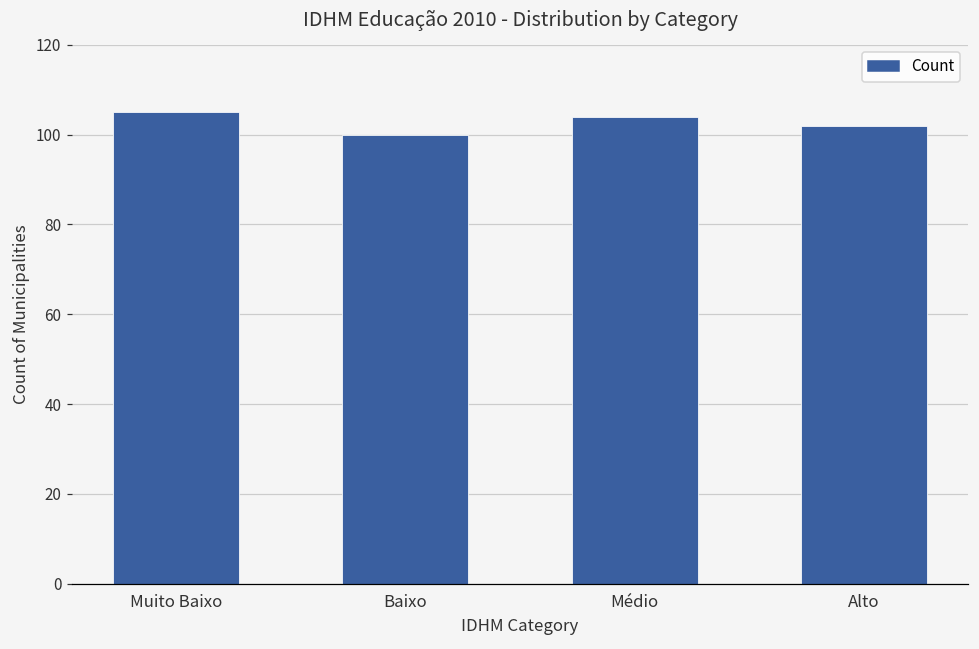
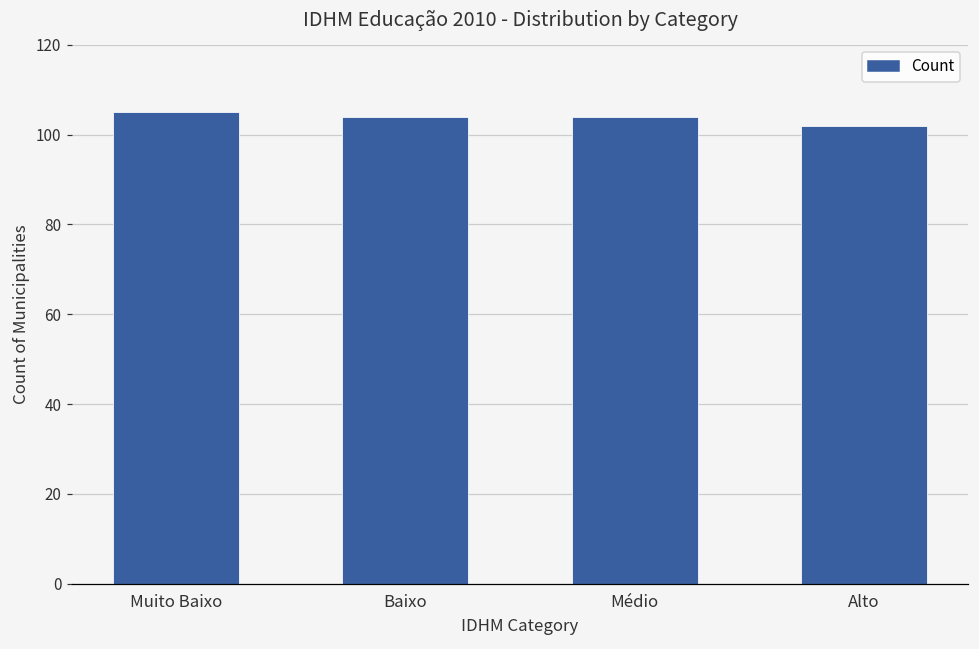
  {
    "Muito Baixo": 105,
-   "Baixo": 100,
+   "Baixo": 104,
    "Médio": 104,
    "Alto": 102
  }
